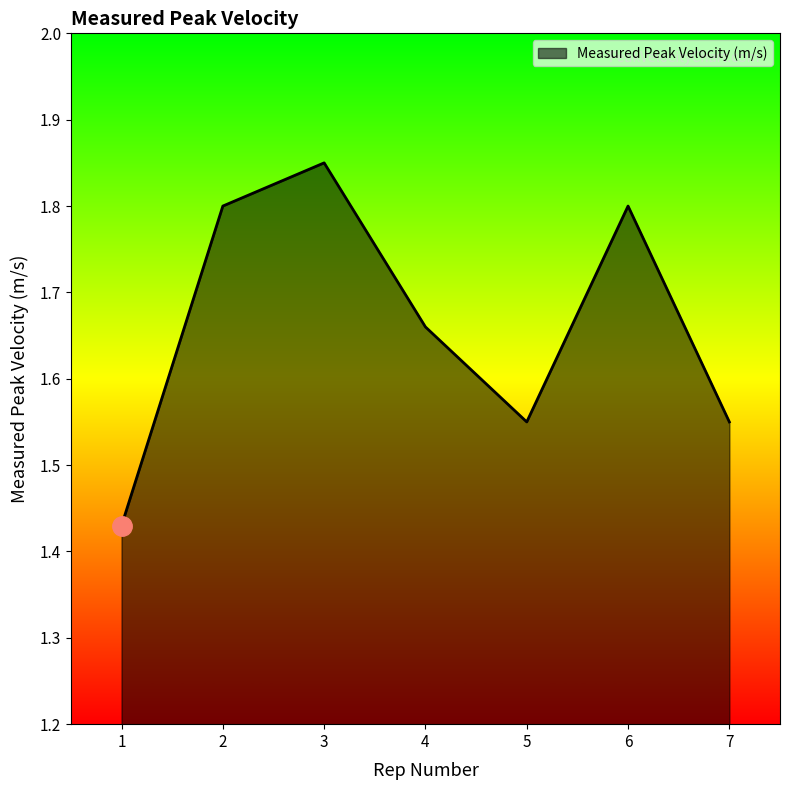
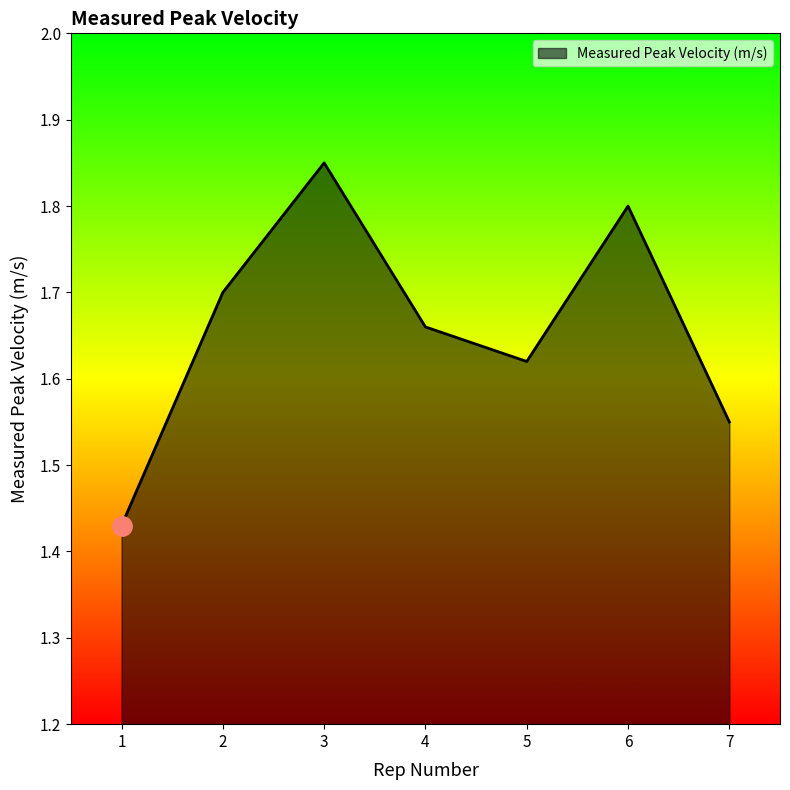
  {
    "Measured Peak Velocity (m/s)": {
-     "2": 1.8,
+     "2": 1.7,
      "3": 1.85,
      "4": 1.66,
-     "5": 1.55,
+     "5": 1.62,
      "6": 1.80,
      "7": 1.55
    }
  }
